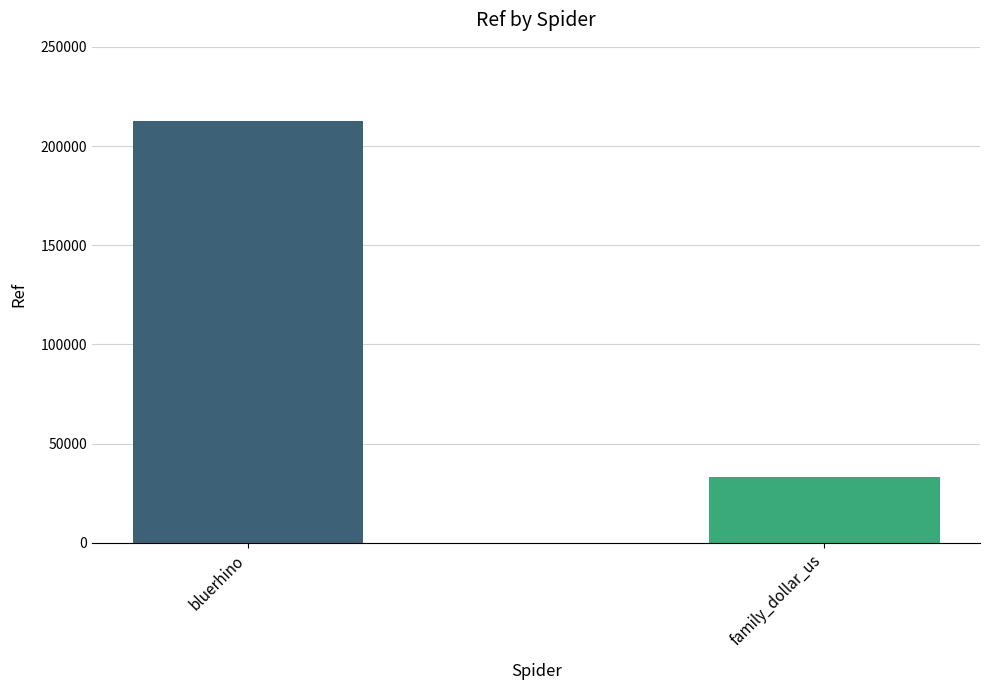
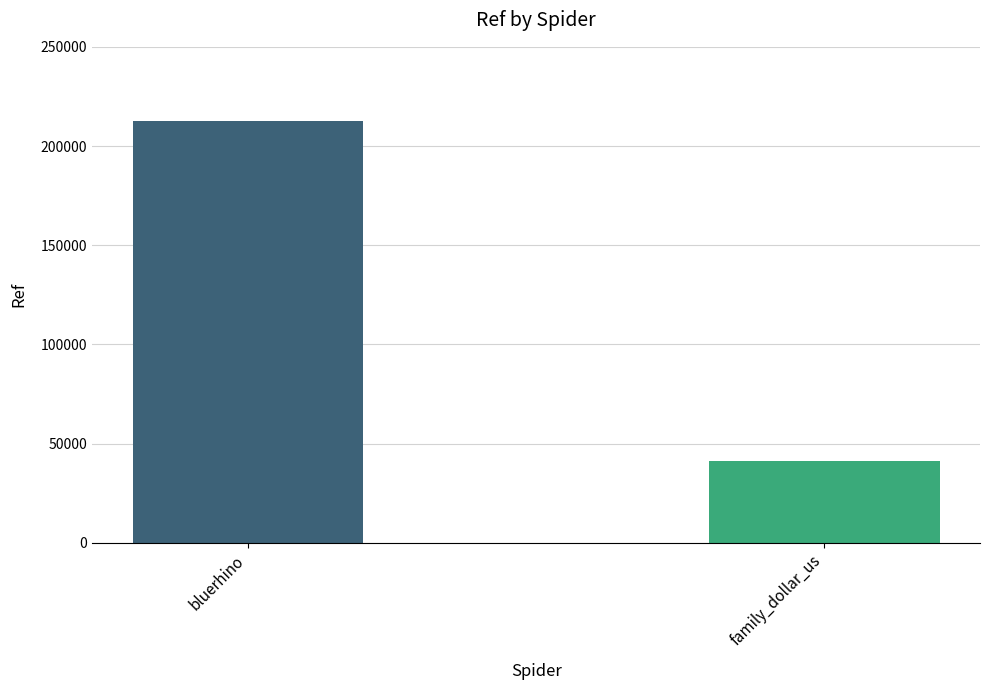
  {
    "bluerhino": 213000,
-   "family_dollar_us": 33000
+   "family_dollar_us": 41000
  }
